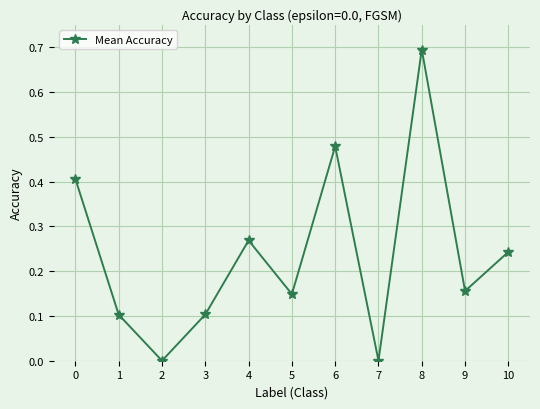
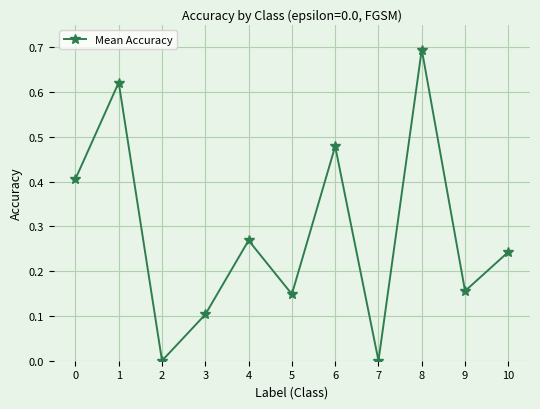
  {
    "0": 0.41,
-   "1": 0.10,
+   "1": 0.62,
    "2": 0.00,
    "3": 0.10,
    "4": 0.27,
    "5": 0.15,
    "6": 0.48,
    "7": 0.00,
    "8": 0.69,
    "9": 0.16,
    "10": 0.24
  }
